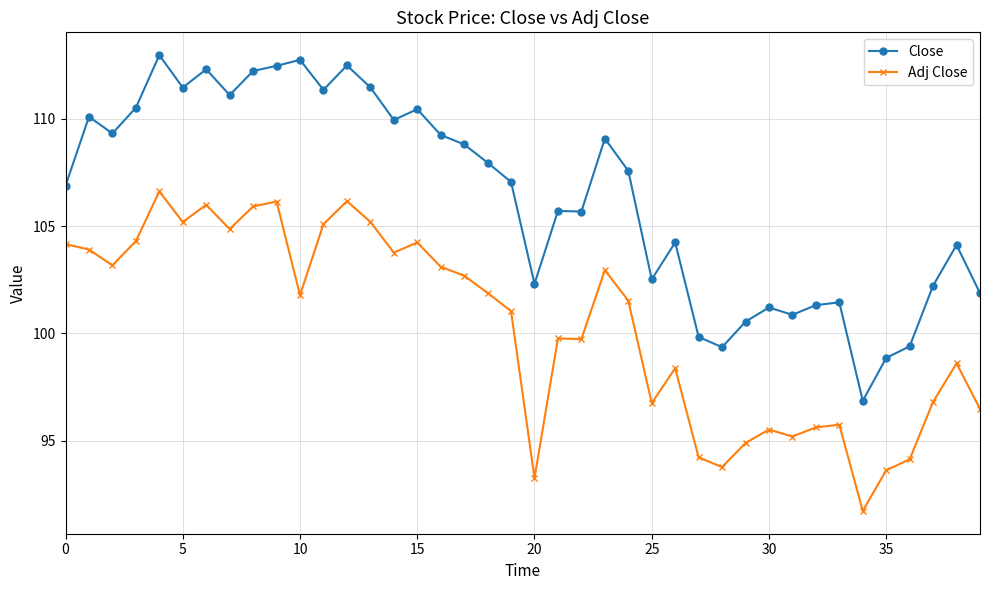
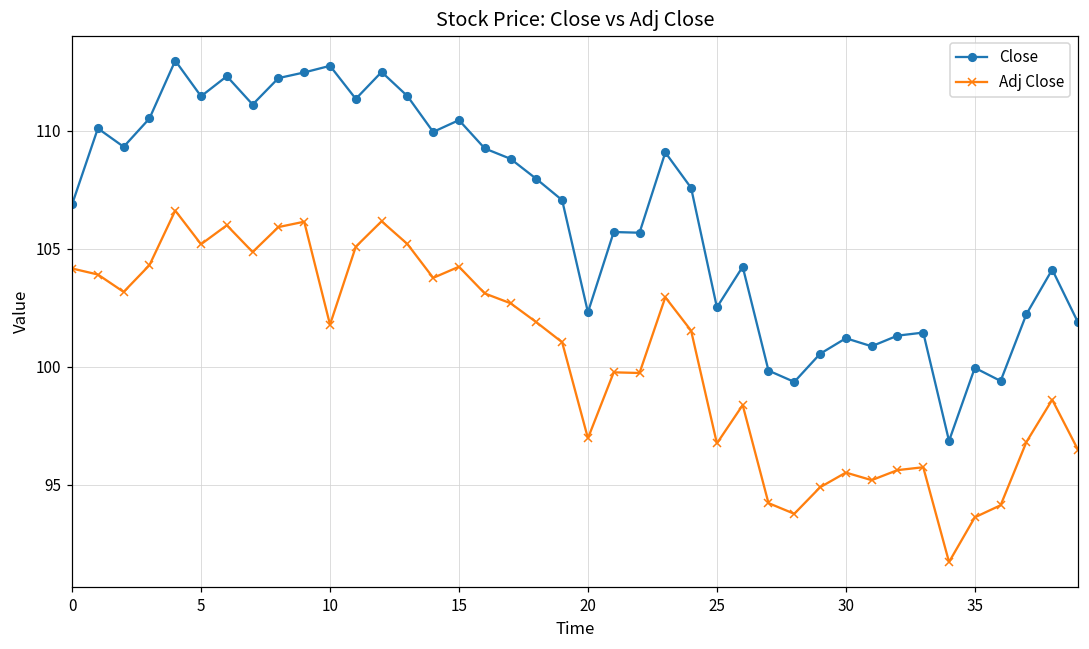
  {
    "Close": {
      "0": 106.9,
      "5": 111.5,
      "10": 112.8,
      "15": 110.4,
      "20": 102.3,
      "25": 102.5,
      "30": 101.2,
-     "35": 98.9
+     "35": 100.0
    },
    "Adj Close": {
      "0": 104.2,
      "5": 105.2,
      "10": 101.8,
      "15": 104.2,
-     "20": 93.3,
+     "20": 97.0,
      "25": 96.8,
      "30": 95.5,
      "35": 93.6
    }
  }
